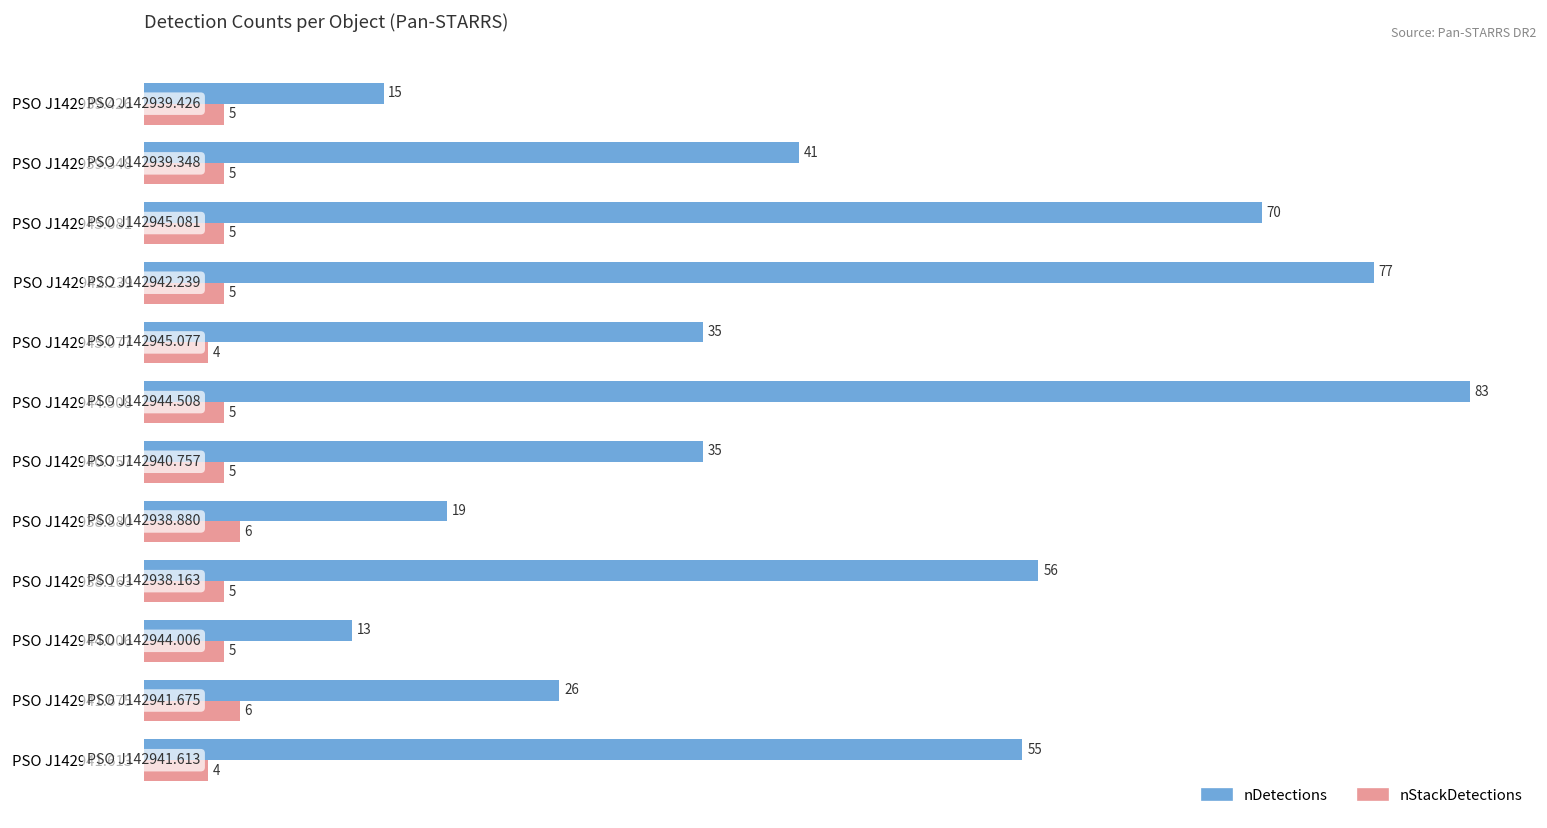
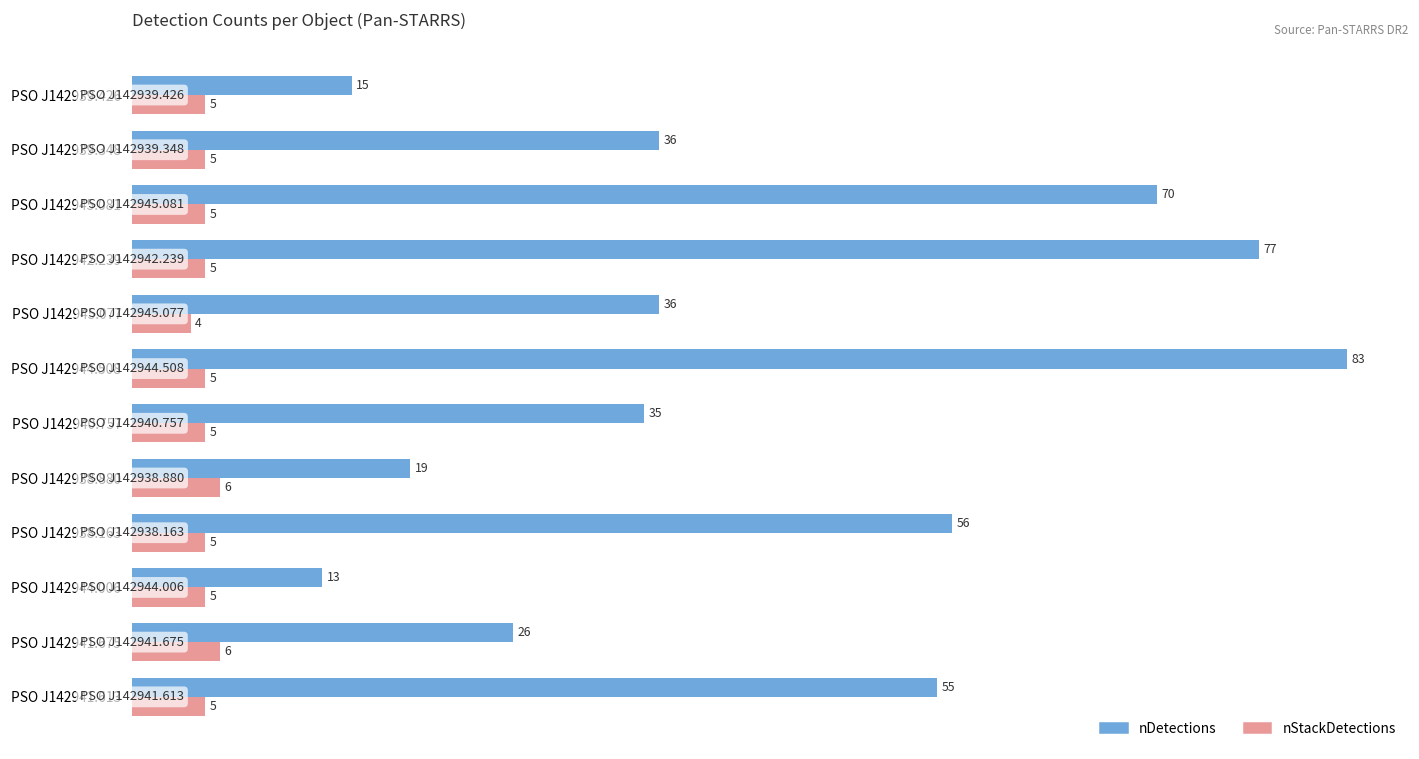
  {
    "nDetections": {
      "PSO J142939.426": 15,
-     "PSO J142939.348": 41,
+     "PSO J142939.348": 36,
      "PSO J142945.081": 70,
      "PSO J142942.239": 77,
-     "PSO J142945.077": 35,
+     "PSO J142945.077": 36,
      "PSO J142944.508": 83,
      "PSO J142940.757": 35,
      "PSO J142938.880": 19,
      "PSO J142938.163": 56,
      "PSO J142944.006": 13,
      "PSO J142941.675": 26,
      "PSO J142941.613": 55
    },
    "nStackDetections": {
      "PSO J142939.426": 5,
      "PSO J142939.348": 5,
      "PSO J142945.081": 5,
      "PSO J142942.239": 5,
      "PSO J142945.077": 4,
      "PSO J142944.508": 5,
      "PSO J142940.757": 5,
      "PSO J142938.880": 6,
      "PSO J142938.163": 5,
      "PSO J142944.006": 5,
      "PSO J142941.675": 6,
-     "PSO J142941.613": 4
+     "PSO J142941.613": 5
    }
  }
